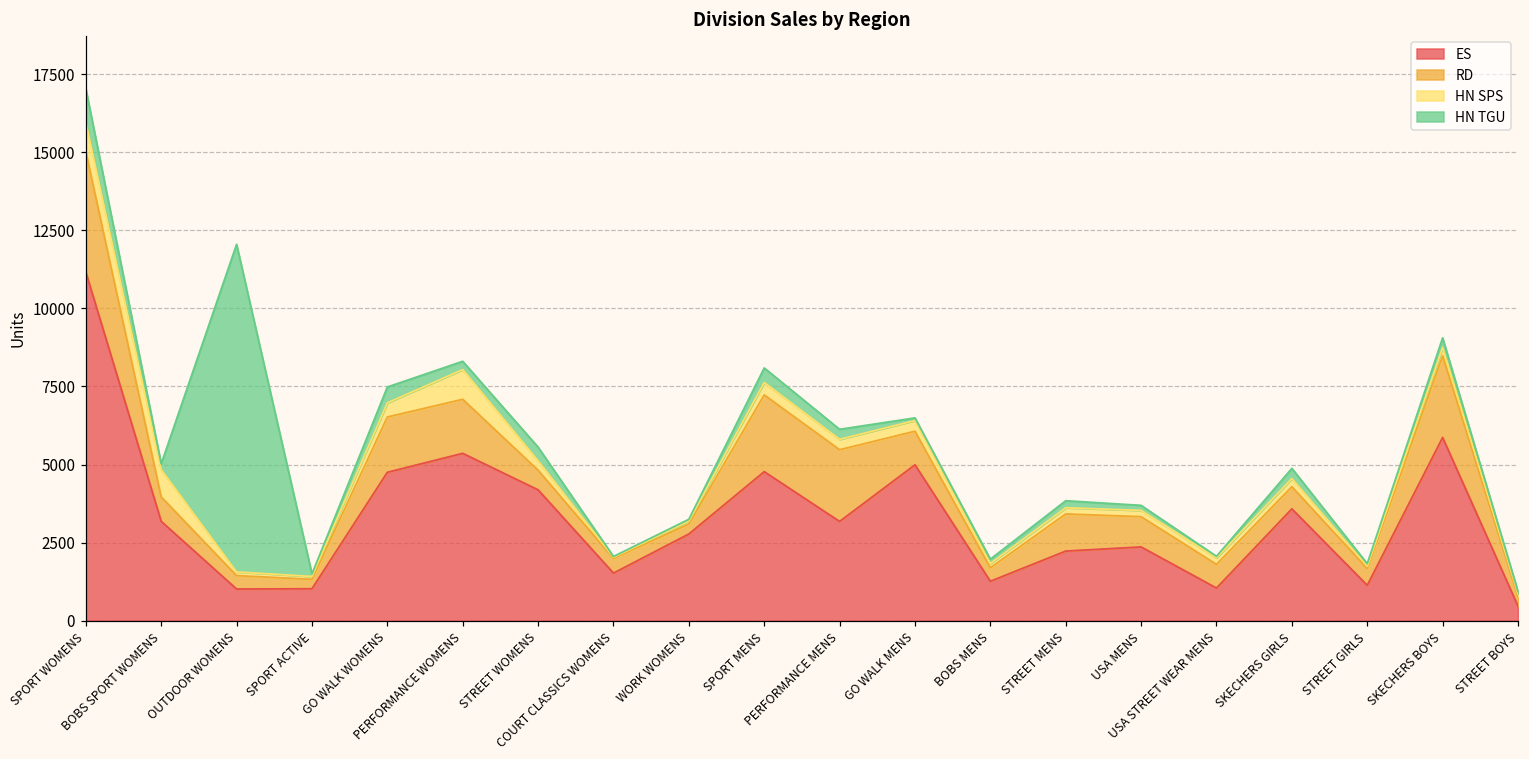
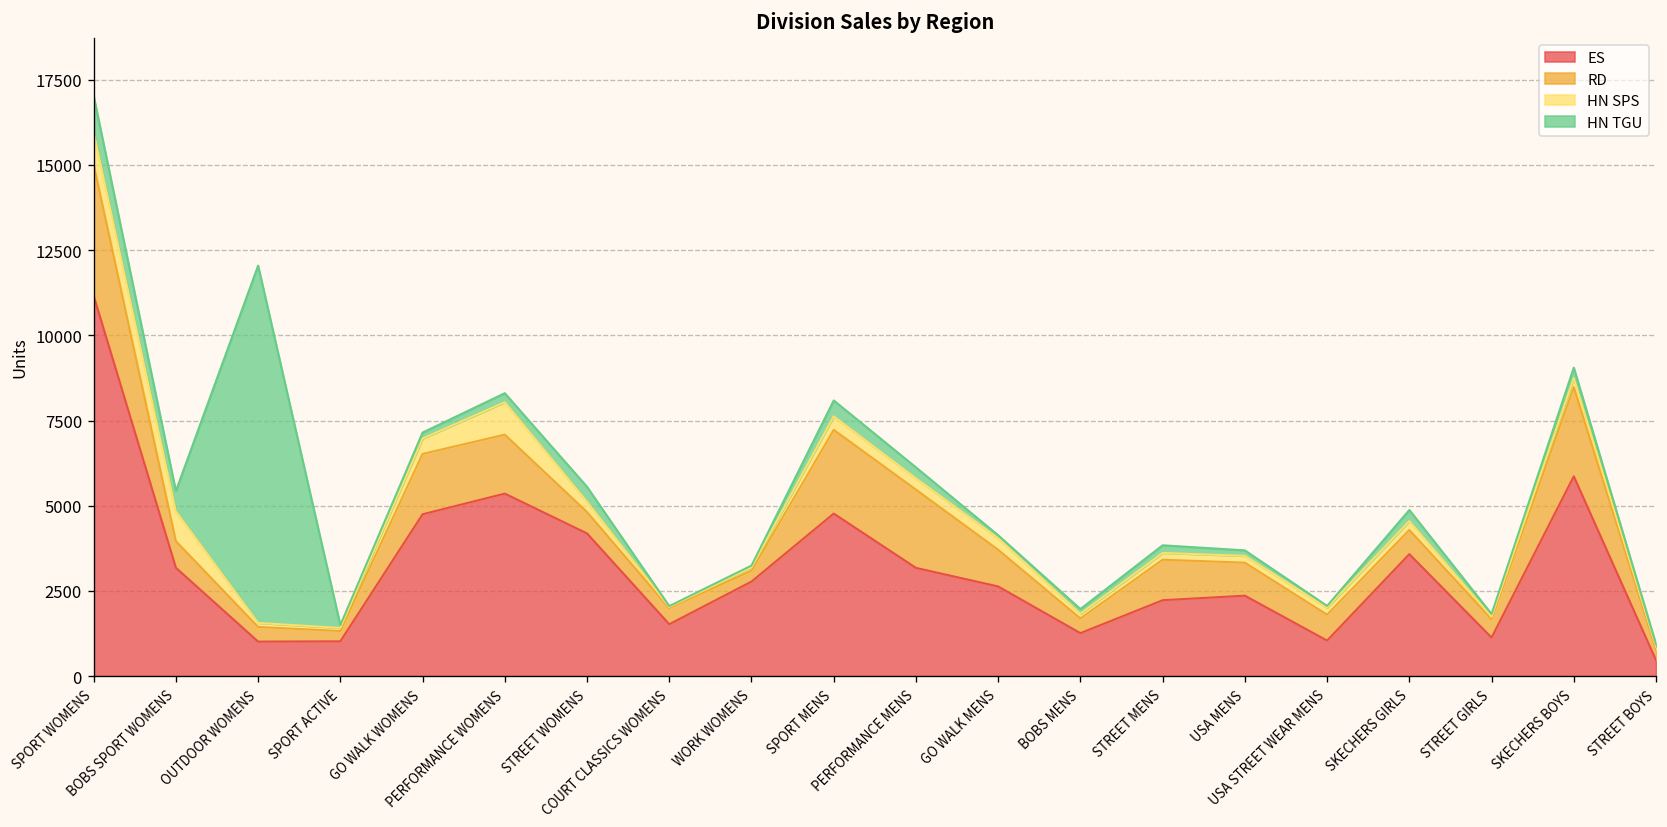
  {
    "ES": {
      "SPORT WOMENS": 11200,
      "BOBS SPORT WOMENS": 3200,
      "OUTDOOR WOMENS": 1000,
      "SPORT ACTIVE": 1000,
      "GO WALK WOMENS": 4800,
      "PERFORMANCE WOMENS": 5400,
      "STREET WOMENS": 4200,
      "COURT CLASSICS WOMENS": 1500,
      "WORK WOMENS": 2800,
      "SPORT MENS": 4800,
      "PERFORMANCE MENS": 3200,
-     "GO WALK MENS": 5000,
+     "GO WALK MENS": 2600,
      "BOBS MENS": 1300,
      "STREET MENS": 2200,
      "USA MENS": 2400,
      "USA STREET WEAR MENS": 1000,
      "SKECHERS GIRLS": 3600,
      "STREET GIRLS": 1100,
      "SKECHERS BOYS": 5900,
      "STREET BOYS": 500
    },
    "RD": {
      "SPORT WOMENS": 3900,
      "BOBS SPORT WOMENS": 800,
      "OUTDOOR WOMENS": 400,
      "SPORT ACTIVE": 300,
      "GO WALK WOMENS": 1800,
      "PERFORMANCE WOMENS": 1700,
      "STREET WOMENS": 600,
      "WORK WOMENS": 300,
      "SPORT MENS": 2500,
      "PERFORMANCE MENS": 2300,
      "GO WALK MENS": 1100,
      "BOBS MENS": 400,
      "STREET MENS": 1200,
      "USA MENS": 1000,
      "USA STREET WEAR MENS": 800,
      "SKECHERS GIRLS": 700,
      "SKECHERS BOYS": 2600,
      "STREET BOYS": 300
    },
    "HN SPS": {
      "SPORT WOMENS": 900,
      "BOBS SPORT WOMENS": 900,
      "OUTDOOR WOMENS": 100,
      "GO WALK WOMENS": 500,
      "PERFORMANCE WOMENS": 1000,
      "STREET WOMENS": 300,
      "SPORT MENS": 400,
      "PERFORMANCE MENS": 300,
      "BOBS MENS": 100,
      "STREET MENS": 200,
      "USA MENS": 200,
      "SKECHERS GIRLS": 300,
      "SKECHERS BOYS": 300
    },
    "HN TGU": {
      "SPORT WOMENS": 1100,
-     "BOBS SPORT WOMENS": 200,
+     "BOBS SPORT WOMENS": 600,
      "OUTDOOR WOMENS": 10500,
-     "GO WALK WOMENS": 500,
+     "GO WALK WOMENS": 200,
      "PERFORMANCE WOMENS": 300,
      "STREET WOMENS": 400,
      "SPORT MENS": 500,
      "PERFORMANCE MENS": 300,
      "BOBS MENS": 100,
      "STREET MENS": 200,
      "USA MENS": 200,
      "SKECHERS GIRLS": 300,
      "SKECHERS BOYS": 300
    }
  }
